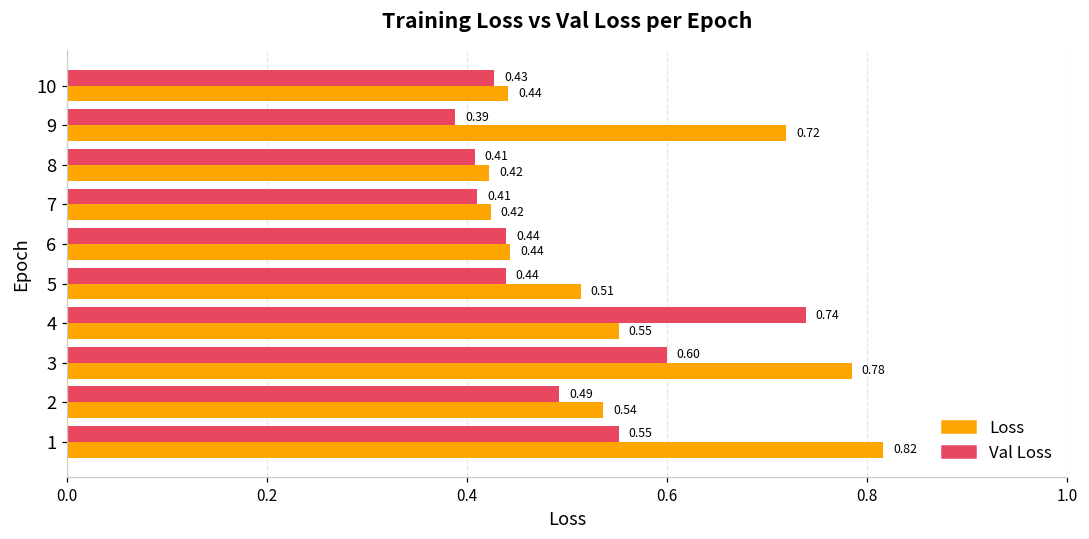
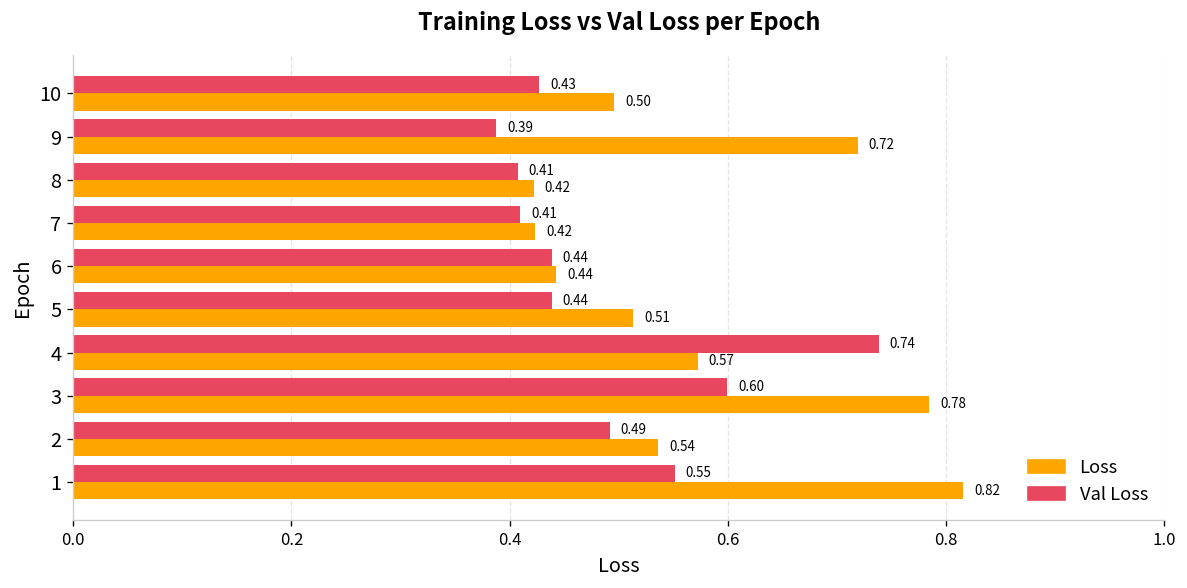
  {
    "Loss": {
-     "10": 0.44,
+     "10": 0.50,
      "9": 0.72,
      "8": 0.42,
      "7": 0.42,
      "6": 0.44,
      "5": 0.51,
-     "4": 0.55,
+     "4": 0.57,
      "3": 0.78,
      "2": 0.54,
      "1": 0.82
    },
    "Val Loss": {
      "10": 0.43,
      "9": 0.39,
      "8": 0.41,
      "7": 0.41,
      "6": 0.44,
      "5": 0.44,
      "4": 0.74,
      "3": 0.60,
      "2": 0.49,
      "1": 0.55
    }
  }
